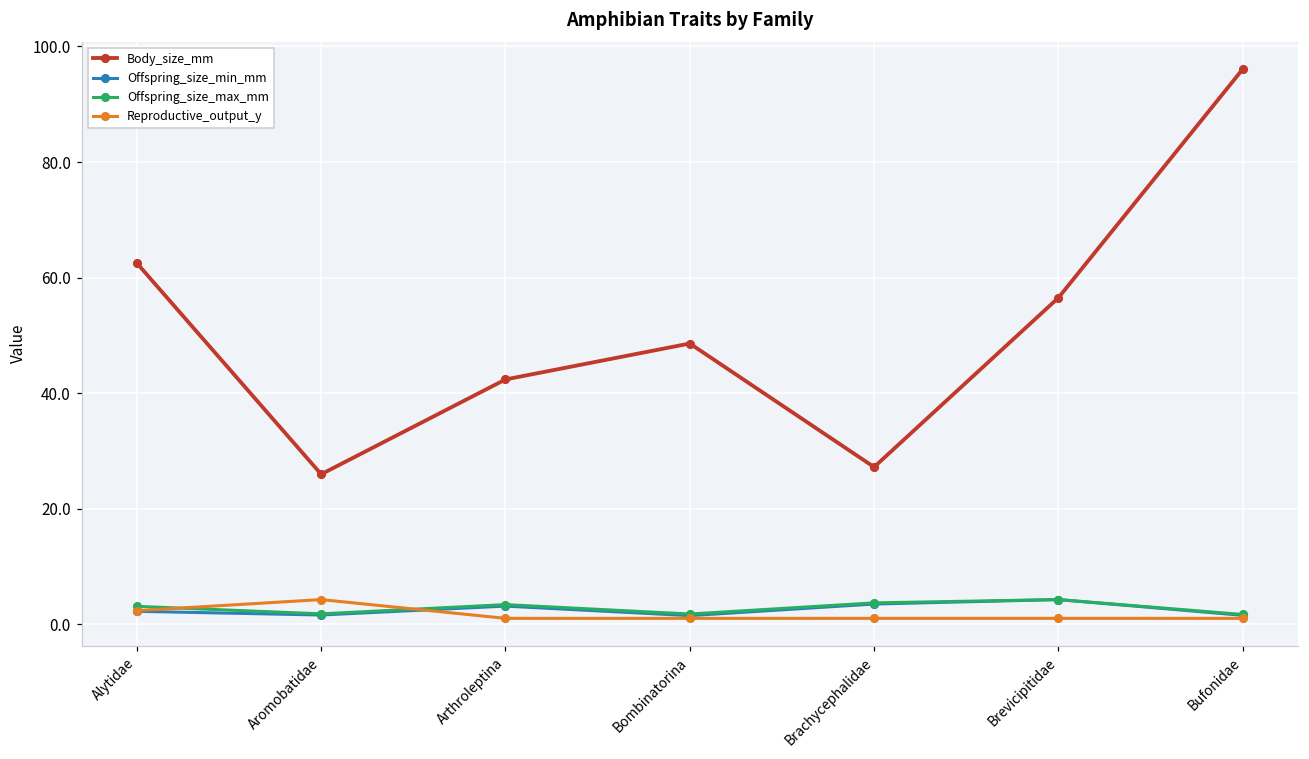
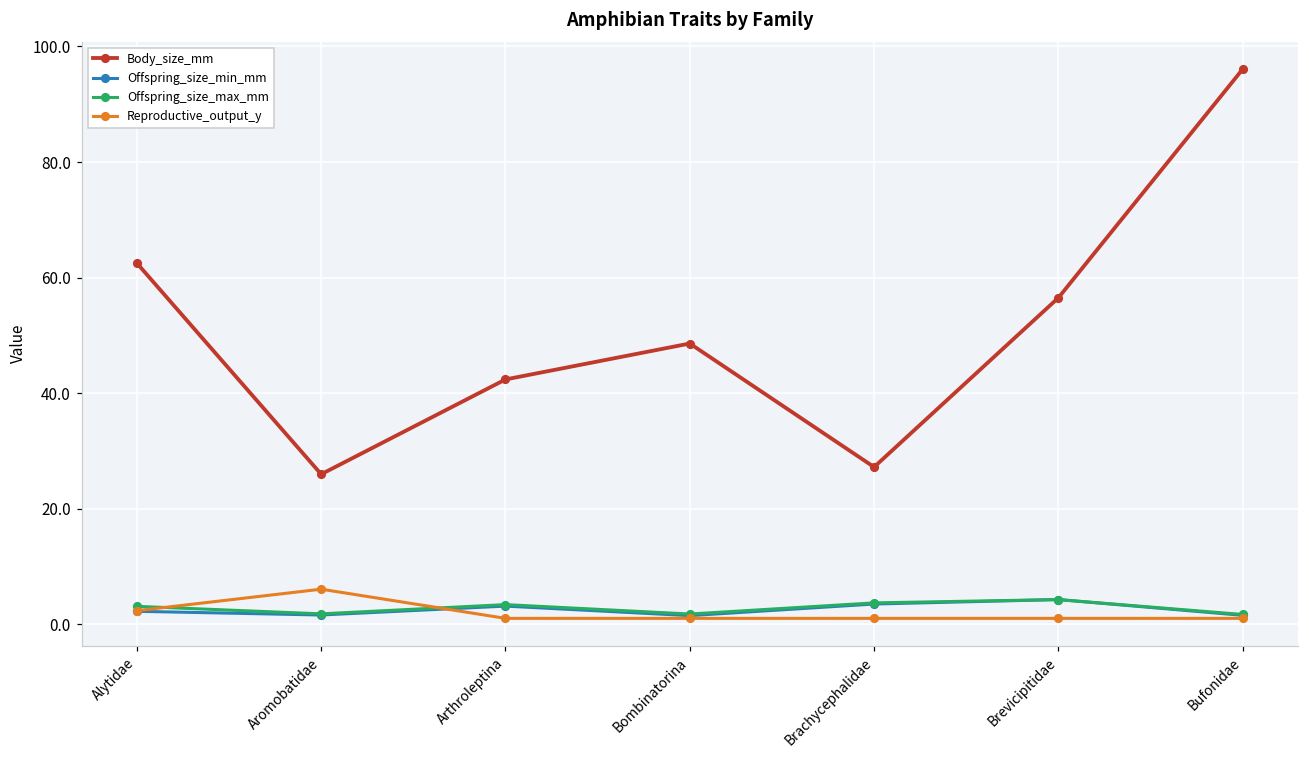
  {
    "Body_size_mm": {
      "Alytidae": 63,
      "Aromobatidae": 26,
      "Arthroleptina": 42,
      "Bombinatorina": 49,
      "Brachycephalidae": 27,
      "Brevicipitidae": 57,
      "Bufonidae": 96
    },
    "Offspring_size_max_mm": {
      "Alytidae": 3
    },
    "Reproductive_output_y": {
-     "Aromobatidae": 4,
+     "Aromobatidae": 6,
      "Arthroleptina": 1,
      "Brachycephalidae": 1,
      "Brevicipitidae": 1,
      "Bufonidae": 1
    }
  }
